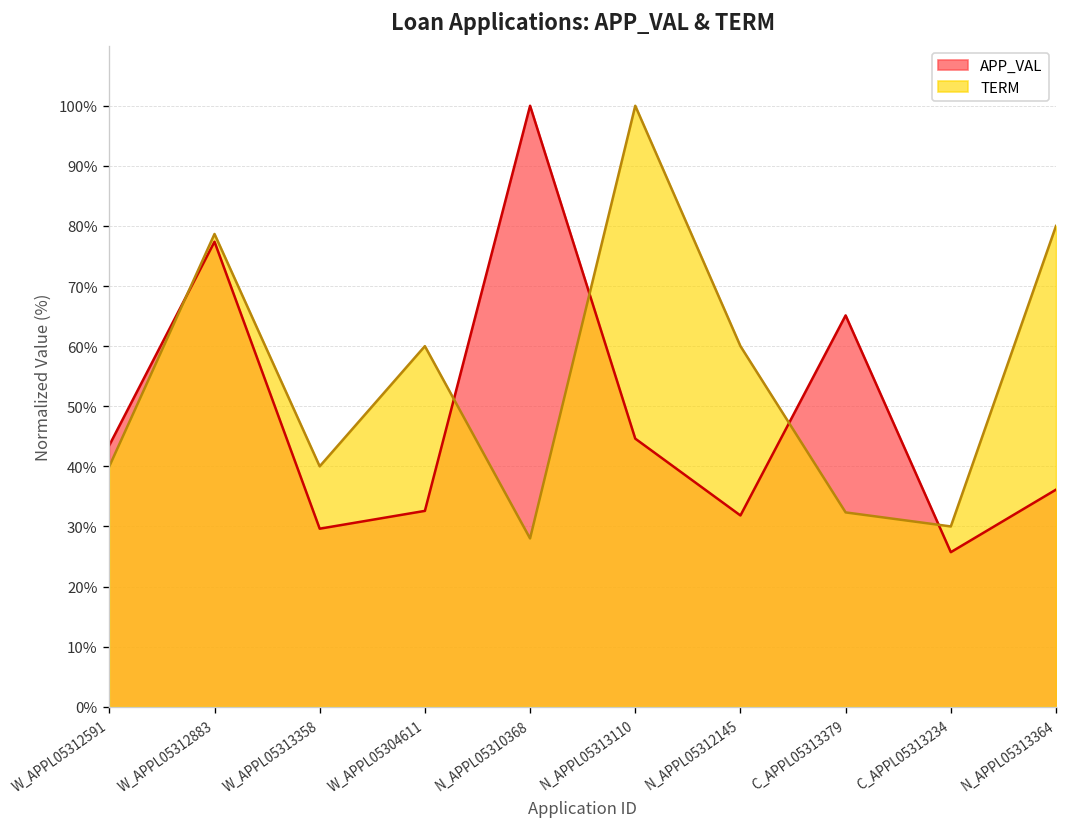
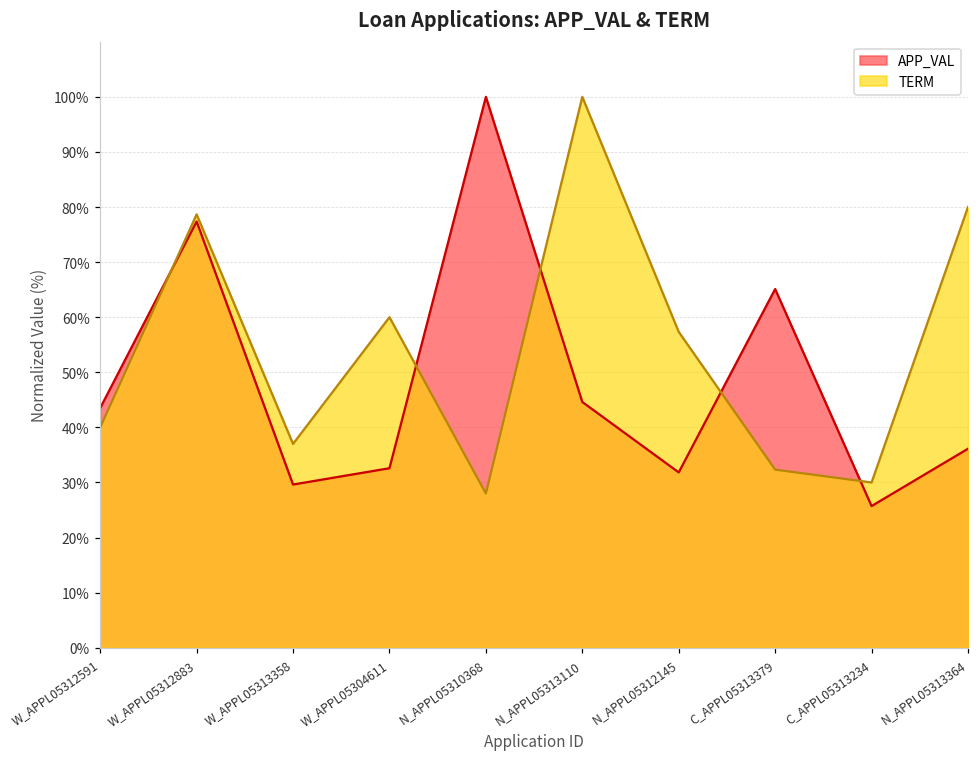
  {
    "APP_VAL": {
      "W_APPL05312591": "44%",
      "W_APPL05312883": "77%",
      "W_APPL05313358": "30%",
      "W_APPL05304611": "33%",
      "N_APPL05310368": "100%",
      "N_APPL05313110": "45%",
      "N_APPL05312145": "32%",
      "C_APPL05313379": "65%",
      "C_APPL05313234": "26%",
      "N_APPL05313364": "36%"
    },
    "TERM": {
      "W_APPL05312591": "40%",
      "W_APPL05312883": "79%",
-     "W_APPL05313358": "40%",
+     "W_APPL05313358": "37%",
      "W_APPL05304611": "60%",
      "N_APPL05310368": "28%",
      "N_APPL05313110": "100%",
-     "N_APPL05312145": "60%",
+     "N_APPL05312145": "57%",
      "C_APPL05313379": "32%",
      "C_APPL05313234": "30%",
      "N_APPL05313364": "80%"
    }
  }
